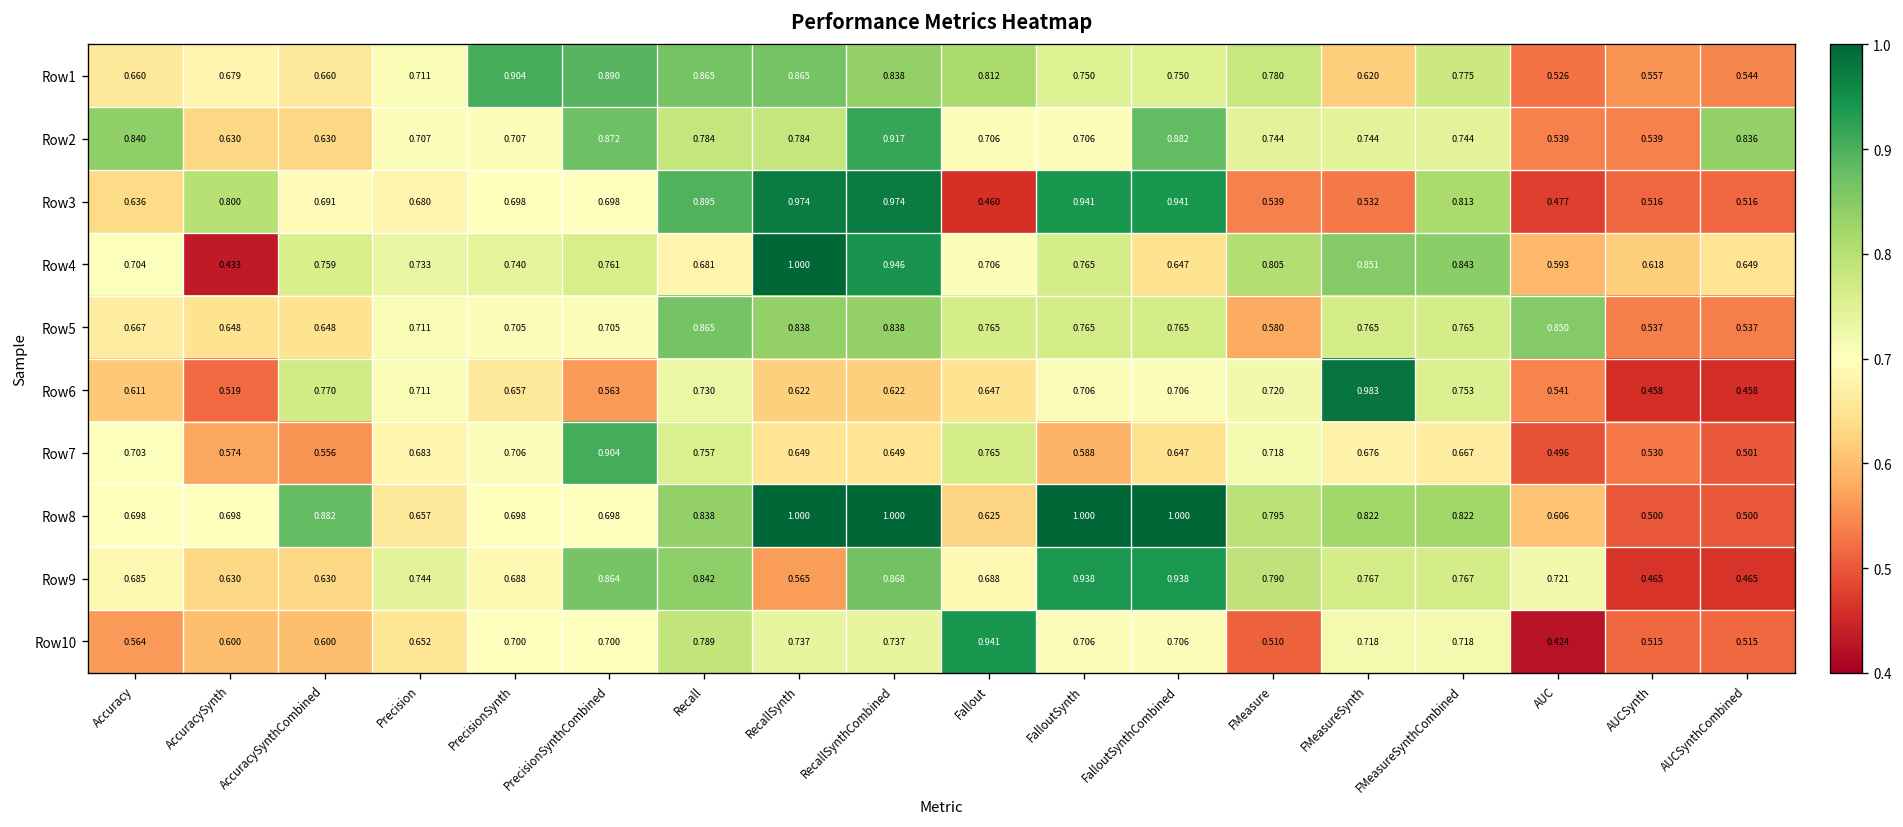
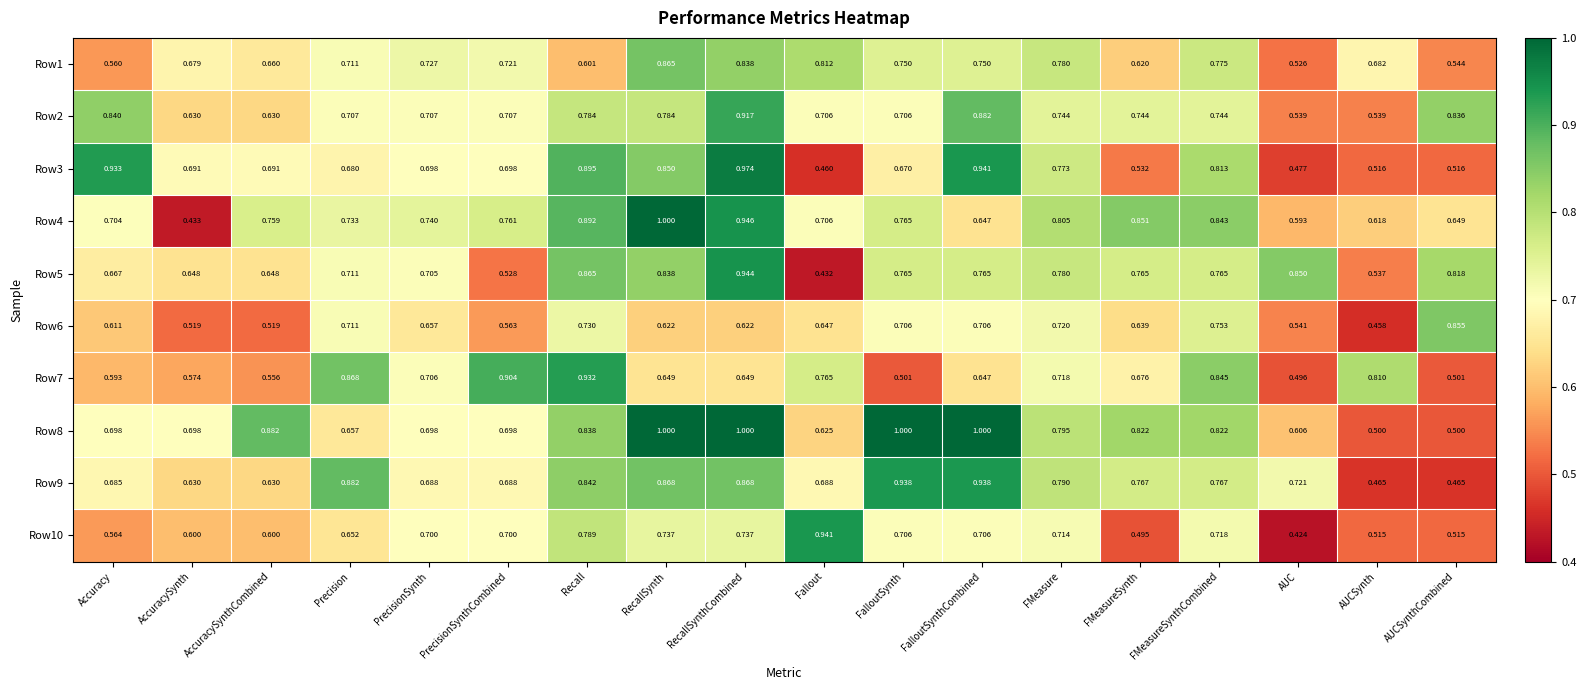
  {
    "Row1": {
-     "Accuracy": 0.660,
+     "Accuracy": 0.560,
      "AccuracySynth": 0.679,
      "AccuracySynthCombined": 0.660,
      "Precision": 0.711,
-     "PrecisionSynth": 0.904,
-     "PrecisionSynthCombined": 0.890,
-     "Recall": 0.865,
+     "PrecisionSynth": 0.727,
+     "PrecisionSynthCombined": 0.721,
+     "Recall": 0.601,
      "RecallSynth": 0.865,
      "RecallSynthCombined": 0.838,
      "Fallout": 0.812,
      "FalloutSynth": 0.750,
      "FalloutSynthCombined": 0.750,
      "FMeasure": 0.780,
      "FMeasureSynth": 0.620,
      "FMeasureSynthCombined": 0.775,
      "AUC": 0.526,
-     "AUCSynth": 0.557,
+     "AUCSynth": 0.682,
      "AUCSynthCombined": 0.544
    },
    "Row2": {
      "Accuracy": 0.840,
      "AccuracySynth": 0.630,
      "AccuracySynthCombined": 0.630,
      "Precision": 0.707,
      "PrecisionSynth": 0.707,
-     "PrecisionSynthCombined": 0.872,
+     "PrecisionSynthCombined": 0.707,
      "Recall": 0.784,
      "RecallSynth": 0.784,
      "RecallSynthCombined": 0.917,
      "Fallout": 0.706,
      "FalloutSynth": 0.706,
      "FalloutSynthCombined": 0.882,
      "FMeasure": 0.744,
      "FMeasureSynth": 0.744,
      "FMeasureSynthCombined": 0.744,
      "AUC": 0.539,
      "AUCSynth": 0.539,
      "AUCSynthCombined": 0.836
    },
    "Row3": {
-     "Accuracy": 0.636,
-     "AccuracySynth": 0.800,
+     "Accuracy": 0.933,
+     "AccuracySynth": 0.691,
      "AccuracySynthCombined": 0.691,
      "Precision": 0.680,
      "PrecisionSynth": 0.698,
      "PrecisionSynthCombined": 0.698,
      "Recall": 0.895,
-     "RecallSynth": 0.974,
+     "RecallSynth": 0.850,
      "RecallSynthCombined": 0.974,
      "Fallout": 0.460,
-     "FalloutSynth": 0.941,
+     "FalloutSynth": 0.670,
      "FalloutSynthCombined": 0.941,
-     "FMeasure": 0.539,
+     "FMeasure": 0.773,
      "FMeasureSynth": 0.532,
      "FMeasureSynthCombined": 0.813,
      "AUC": 0.477,
      "AUCSynth": 0.516,
      "AUCSynthCombined": 0.516
    },
    "Row4": {
      "Accuracy": 0.704,
      "AccuracySynth": 0.433,
      "AccuracySynthCombined": 0.759,
      "Precision": 0.733,
      "PrecisionSynth": 0.740,
      "PrecisionSynthCombined": 0.761,
-     "Recall": 0.681,
+     "Recall": 0.892,
      "RecallSynth": 1.000,
      "RecallSynthCombined": 0.946,
      "Fallout": 0.706,
      "FalloutSynth": 0.765,
      "FalloutSynthCombined": 0.647,
      "FMeasure": 0.805,
      "FMeasureSynth": 0.851,
      "FMeasureSynthCombined": 0.843,
      "AUC": 0.593,
      "AUCSynth": 0.618,
      "AUCSynthCombined": 0.649
    },
    "Row5": {
      "Accuracy": 0.667,
      "AccuracySynth": 0.648,
      "AccuracySynthCombined": 0.648,
      "Precision": 0.711,
      "PrecisionSynth": 0.705,
-     "PrecisionSynthCombined": 0.705,
+     "PrecisionSynthCombined": 0.528,
      "Recall": 0.865,
      "RecallSynth": 0.838,
-     "RecallSynthCombined": 0.838,
-     "Fallout": 0.765,
+     "RecallSynthCombined": 0.944,
+     "Fallout": 0.432,
      "FalloutSynth": 0.765,
      "FalloutSynthCombined": 0.765,
-     "FMeasure": 0.580,
+     "FMeasure": 0.780,
      "FMeasureSynth": 0.765,
      "FMeasureSynthCombined": 0.765,
      "AUC": 0.850,
      "AUCSynth": 0.537,
-     "AUCSynthCombined": 0.537
+     "AUCSynthCombined": 0.818
    },
    "Row6": {
      "Accuracy": 0.611,
      "AccuracySynth": 0.519,
-     "AccuracySynthCombined": 0.770,
+     "AccuracySynthCombined": 0.519,
      "Precision": 0.711,
      "PrecisionSynth": 0.657,
      "PrecisionSynthCombined": 0.563,
      "Recall": 0.730,
      "RecallSynth": 0.622,
      "RecallSynthCombined": 0.622,
      "Fallout": 0.647,
      "FalloutSynth": 0.706,
      "FalloutSynthCombined": 0.706,
      "FMeasure": 0.720,
-     "FMeasureSynth": 0.983,
+     "FMeasureSynth": 0.639,
      "FMeasureSynthCombined": 0.753,
      "AUC": 0.541,
      "AUCSynth": 0.458,
-     "AUCSynthCombined": 0.458
+     "AUCSynthCombined": 0.855
    },
    "Row7": {
-     "Accuracy": 0.703,
+     "Accuracy": 0.593,
      "AccuracySynth": 0.574,
      "AccuracySynthCombined": 0.556,
-     "Precision": 0.683,
+     "Precision": 0.868,
      "PrecisionSynth": 0.706,
      "PrecisionSynthCombined": 0.904,
-     "Recall": 0.757,
+     "Recall": 0.932,
      "RecallSynth": 0.649,
      "RecallSynthCombined": 0.649,
      "Fallout": 0.765,
-     "FalloutSynth": 0.588,
+     "FalloutSynth": 0.501,
      "FalloutSynthCombined": 0.647,
      "FMeasure": 0.718,
      "FMeasureSynth": 0.676,
-     "FMeasureSynthCombined": 0.667,
+     "FMeasureSynthCombined": 0.845,
      "AUC": 0.496,
-     "AUCSynth": 0.530,
+     "AUCSynth": 0.810,
      "AUCSynthCombined": 0.501
    },
    "Row8": {
      "Accuracy": 0.698,
      "AccuracySynth": 0.698,
      "AccuracySynthCombined": 0.882,
      "Precision": 0.657,
      "PrecisionSynth": 0.698,
      "PrecisionSynthCombined": 0.698,
      "Recall": 0.838,
      "RecallSynth": 1.000,
      "RecallSynthCombined": 1.000,
      "Fallout": 0.625,
      "FalloutSynth": 1.000,
      "FalloutSynthCombined": 1.000,
      "FMeasure": 0.795,
      "FMeasureSynth": 0.822,
      "FMeasureSynthCombined": 0.822,
      "AUC": 0.606,
      "AUCSynth": 0.500,
      "AUCSynthCombined": 0.500
    },
    "Row9": {
      "Accuracy": 0.685,
      "AccuracySynth": 0.630,
      "AccuracySynthCombined": 0.630,
-     "Precision": 0.744,
+     "Precision": 0.882,
      "PrecisionSynth": 0.688,
-     "PrecisionSynthCombined": 0.864,
+     "PrecisionSynthCombined": 0.688,
      "Recall": 0.842,
-     "RecallSynth": 0.565,
+     "RecallSynth": 0.868,
      "RecallSynthCombined": 0.868,
      "Fallout": 0.688,
      "FalloutSynth": 0.938,
      "FalloutSynthCombined": 0.938,
      "FMeasure": 0.790,
      "FMeasureSynth": 0.767,
      "FMeasureSynthCombined": 0.767,
      "AUC": 0.721,
      "AUCSynth": 0.465,
      "AUCSynthCombined": 0.465
    },
    "Row10": {
      "Accuracy": 0.564,
      "AccuracySynth": 0.600,
      "AccuracySynthCombined": 0.600,
      "Precision": 0.652,
      "PrecisionSynth": 0.700,
      "PrecisionSynthCombined": 0.700,
      "Recall": 0.789,
      "RecallSynth": 0.737,
      "RecallSynthCombined": 0.737,
      "Fallout": 0.941,
      "FalloutSynth": 0.706,
      "FalloutSynthCombined": 0.706,
-     "FMeasure": 0.510,
-     "FMeasureSynth": 0.718,
+     "FMeasure": 0.714,
+     "FMeasureSynth": 0.495,
      "FMeasureSynthCombined": 0.718,
      "AUC": 0.424,
      "AUCSynth": 0.515,
      "AUCSynthCombined": 0.515
    }
  }
